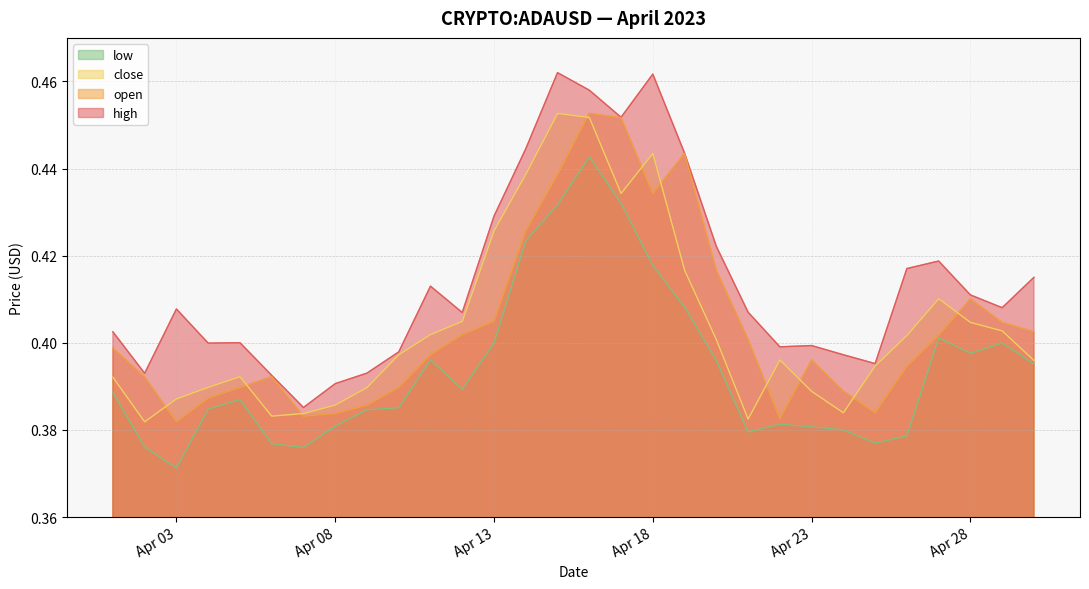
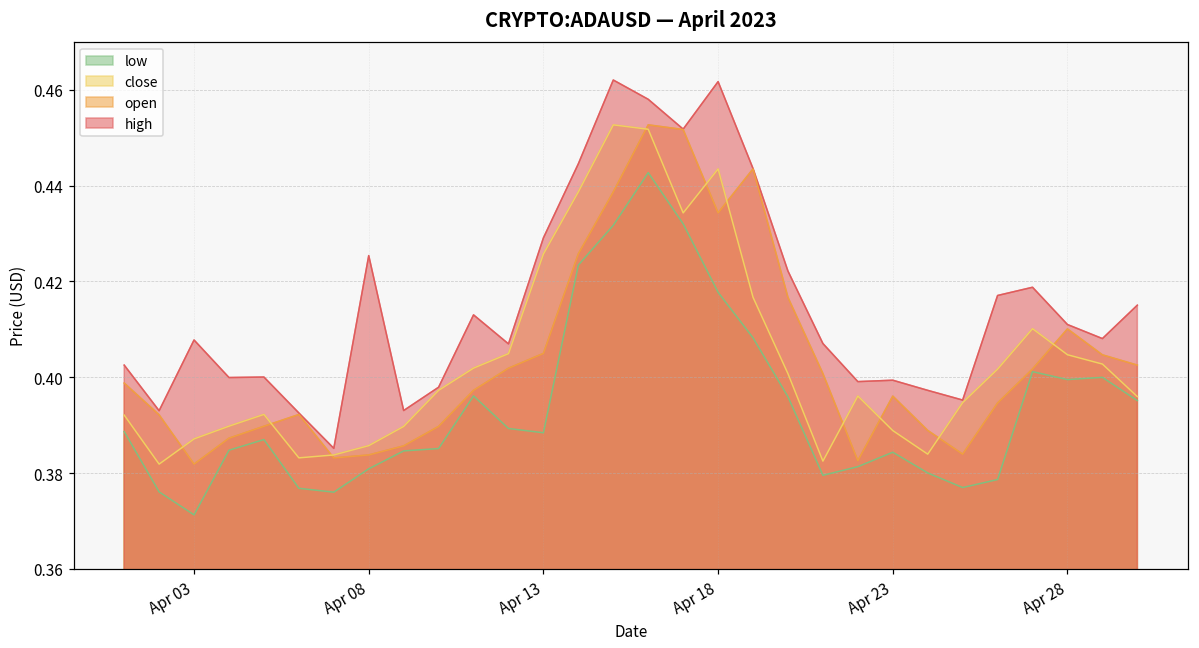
  {
    "low": {
      "Apr 03": 0.371,
      "Apr 08": 0.381,
-     "Apr 13": 0.400,
+     "Apr 13": 0.388,
      "Apr 18": 0.418,
-     "Apr 23": 0.381,
-     "Apr 28": 0.398
+     "Apr 23": 0.384,
+     "Apr 28": 0.399
    },
    "high": {
      "Apr 03": 0.408,
-     "Apr 08": 0.391,
+     "Apr 08": 0.425,
      "Apr 13": 0.429,
      "Apr 18": 0.462,
      "Apr 23": 0.399,
      "Apr 28": 0.411
    }
  }
